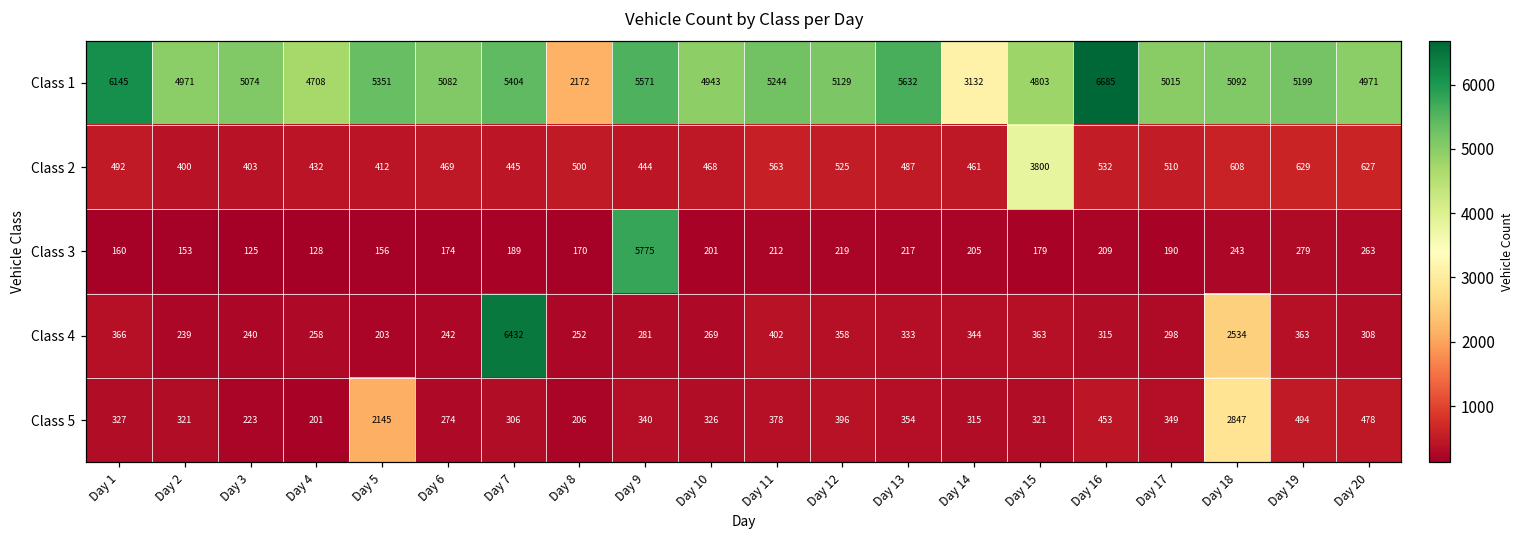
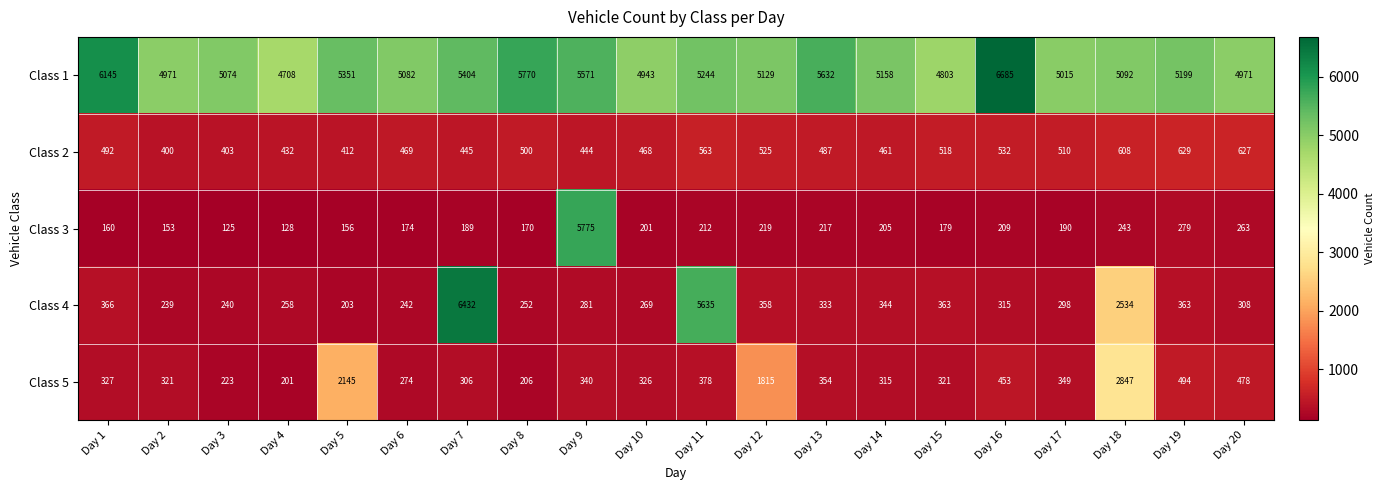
  {
    "Class 1": {
      "Day 1": 6145,
      "Day 2": 4971,
      "Day 3": 5074,
      "Day 4": 4708,
      "Day 5": 5351,
      "Day 6": 5082,
      "Day 7": 5404,
-     "Day 8": 2172,
+     "Day 8": 5770,
      "Day 9": 5571,
      "Day 10": 4943,
      "Day 11": 5244,
      "Day 12": 5129,
      "Day 13": 5632,
-     "Day 14": 3132,
+     "Day 14": 5158,
      "Day 15": 4803,
      "Day 16": 6685,
      "Day 17": 5015,
      "Day 18": 5092,
      "Day 19": 5199,
      "Day 20": 4971
    },
    "Class 2": {
      "Day 1": 492,
      "Day 2": 400,
      "Day 3": 403,
      "Day 4": 432,
      "Day 5": 412,
      "Day 6": 469,
      "Day 7": 445,
      "Day 8": 500,
      "Day 9": 444,
      "Day 10": 468,
      "Day 11": 563,
      "Day 12": 525,
      "Day 13": 487,
      "Day 14": 461,
-     "Day 15": 3800,
+     "Day 15": 518,
      "Day 16": 532,
      "Day 17": 510,
      "Day 18": 608,
      "Day 19": 629,
      "Day 20": 627
    },
    "Class 3": {
      "Day 1": 160,
      "Day 2": 153,
      "Day 3": 125,
      "Day 4": 128,
      "Day 5": 156,
      "Day 6": 174,
      "Day 7": 189,
      "Day 8": 170,
      "Day 9": 5775,
      "Day 10": 201,
      "Day 11": 212,
      "Day 12": 219,
      "Day 13": 217,
      "Day 14": 205,
      "Day 15": 179,
      "Day 16": 209,
      "Day 17": 190,
      "Day 18": 243,
      "Day 19": 279,
      "Day 20": 263
    },
    "Class 4": {
      "Day 1": 366,
      "Day 2": 239,
      "Day 3": 240,
      "Day 4": 258,
      "Day 5": 203,
      "Day 6": 242,
      "Day 7": 6432,
      "Day 8": 252,
      "Day 9": 281,
      "Day 10": 269,
-     "Day 11": 402,
+     "Day 11": 5635,
      "Day 12": 358,
      "Day 13": 333,
      "Day 14": 344,
      "Day 15": 363,
      "Day 16": 315,
      "Day 17": 298,
      "Day 18": 2534,
      "Day 19": 363,
      "Day 20": 308
    },
    "Class 5": {
      "Day 1": 327,
      "Day 2": 321,
      "Day 3": 223,
      "Day 4": 201,
      "Day 5": 2145,
      "Day 6": 274,
      "Day 7": 306,
      "Day 8": 206,
      "Day 9": 340,
      "Day 10": 326,
      "Day 11": 378,
-     "Day 12": 396,
+     "Day 12": 1815,
      "Day 13": 354,
      "Day 14": 315,
      "Day 15": 321,
      "Day 16": 453,
      "Day 17": 349,
      "Day 18": 2847,
      "Day 19": 494,
      "Day 20": 478
    }
  }
